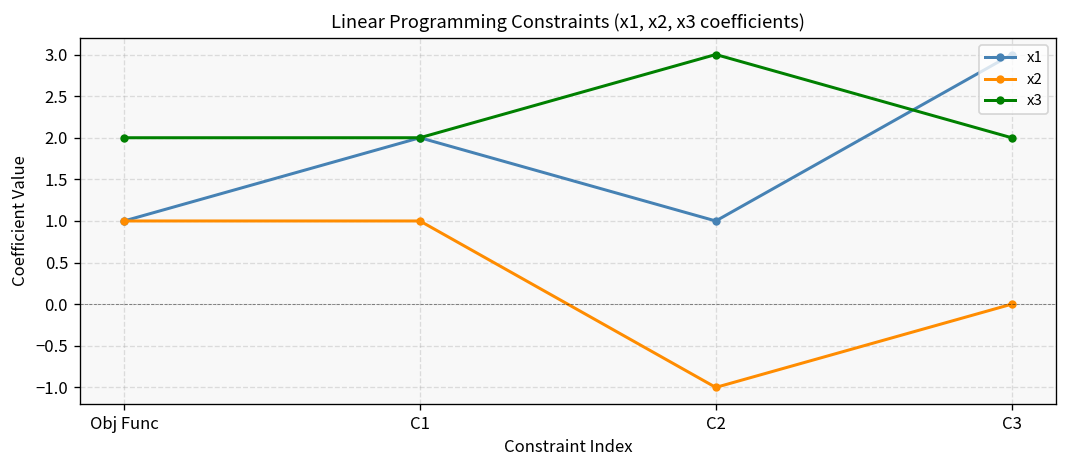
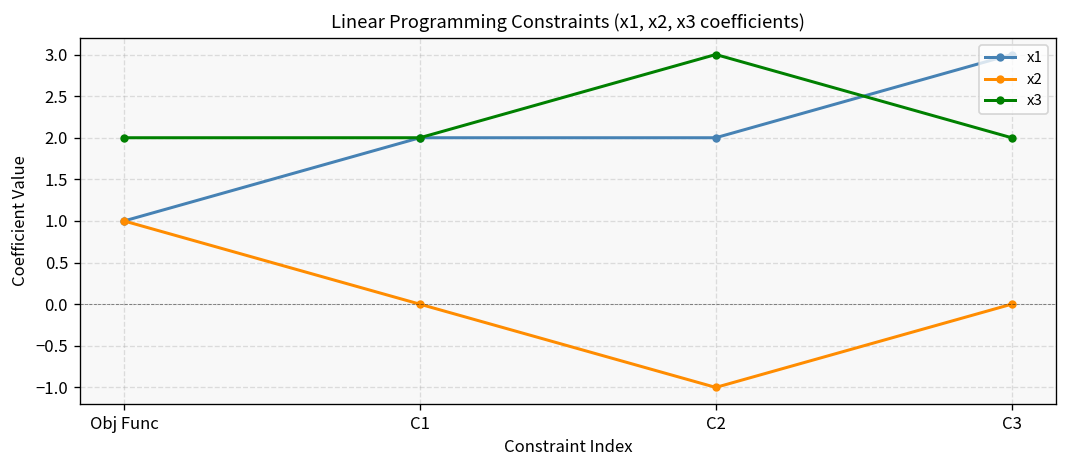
  {
    "х1": {
-     "C2": 1
+     "C2": 2
    },
    "х2": {
-     "C1": 1,
+     "C1": 0,
      "C2": -1,
      "C3": 0
    },
    "х3": {
      "Obj Func": 2,
      "C2": 3,
      "C3": 2
    }
  }
